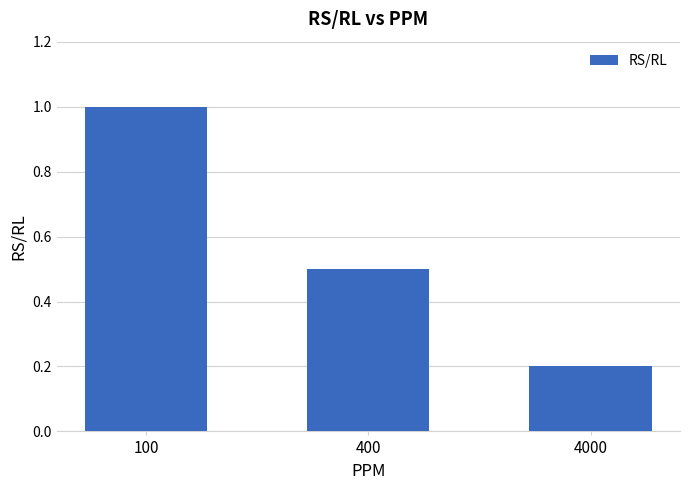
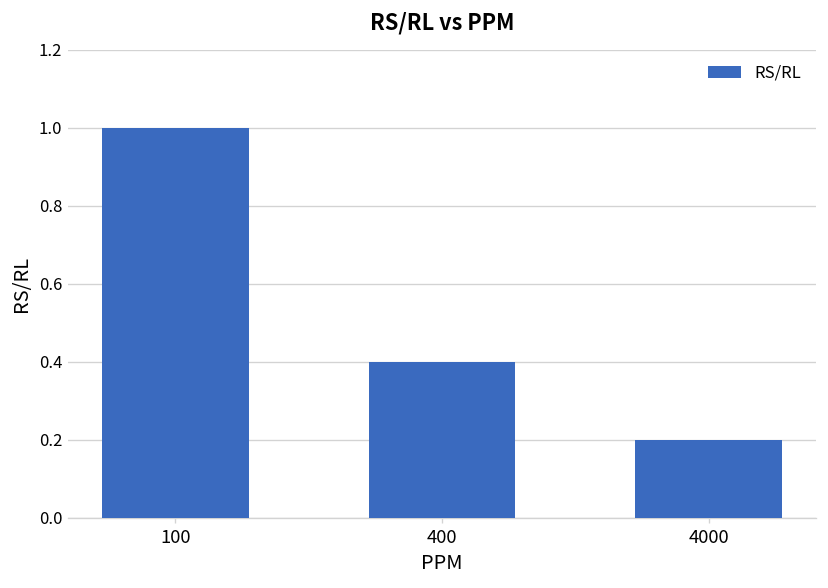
  {
    "100": 1.0,
-   "400": 0.5,
+   "400": 0.4,
    "4000": 0.2
  }
